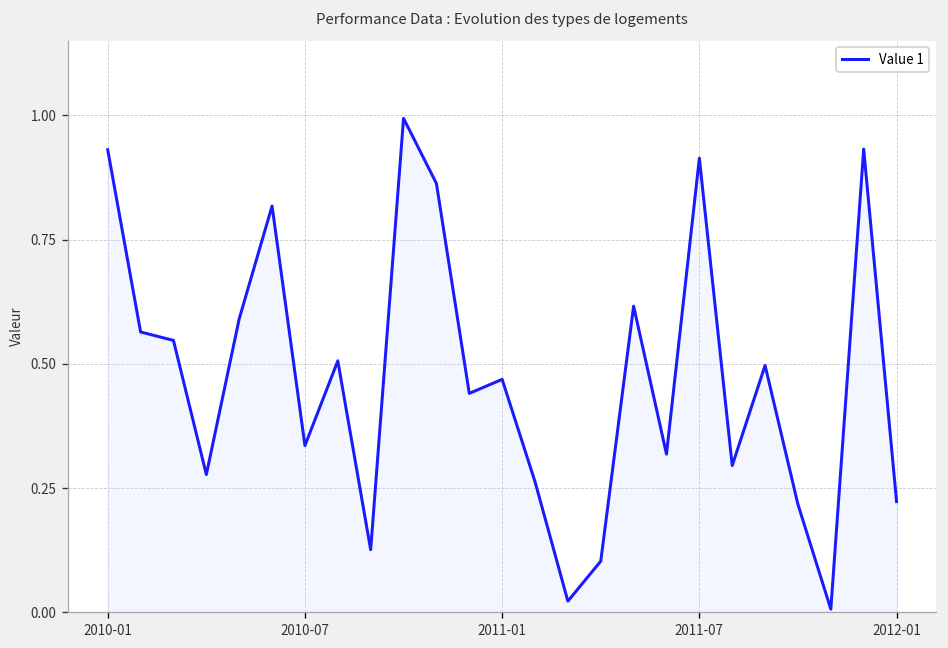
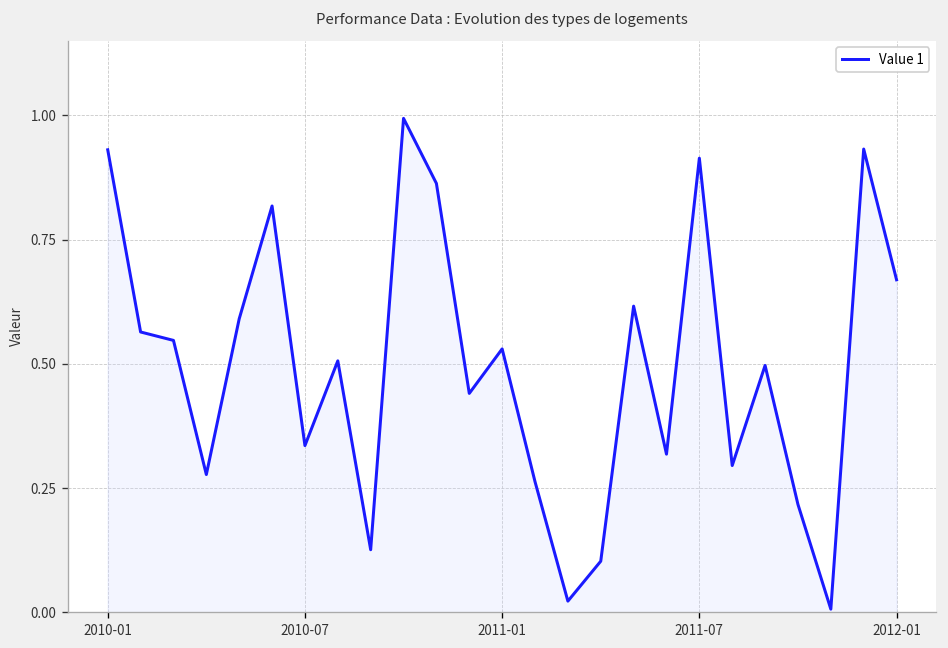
  {
    "2010-01": 0.93,
    "2010-07": 0.34,
-   "2011-01": 0.47,
+   "2011-01": 0.53,
    "2011-07": 0.91,
-   "2012-01": 0.22
+   "2012-01": 0.67
  }
